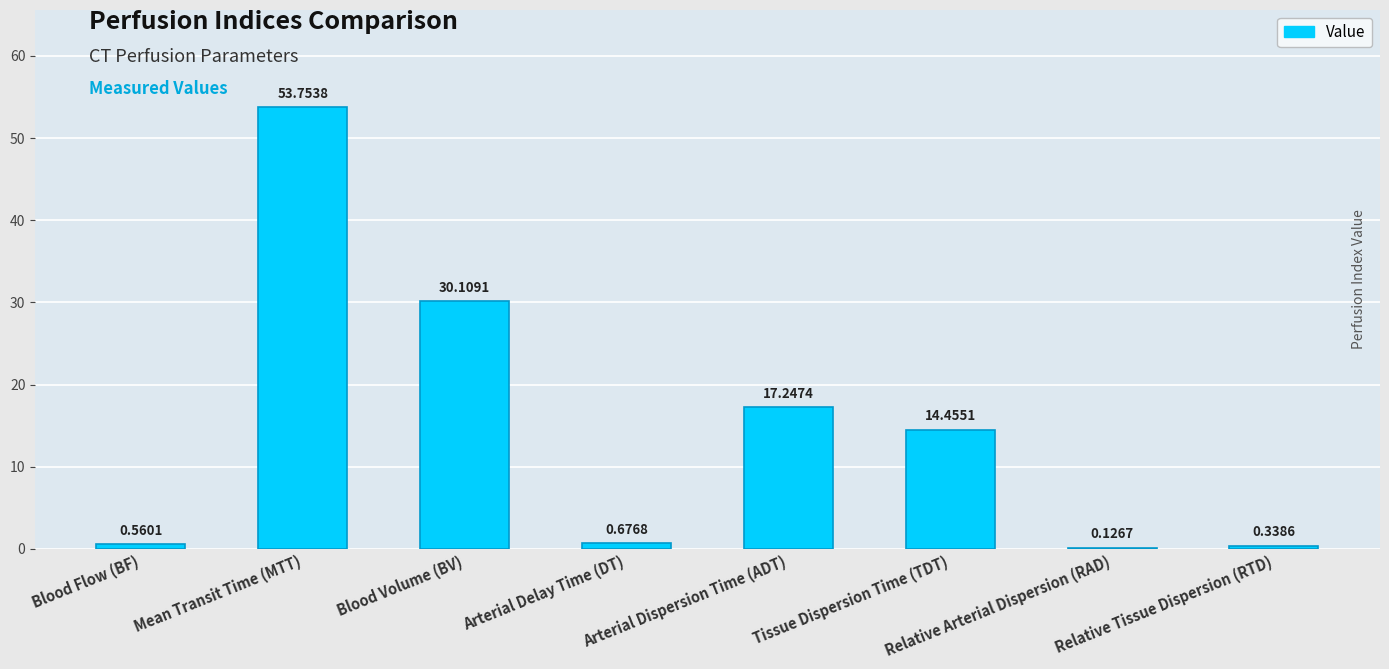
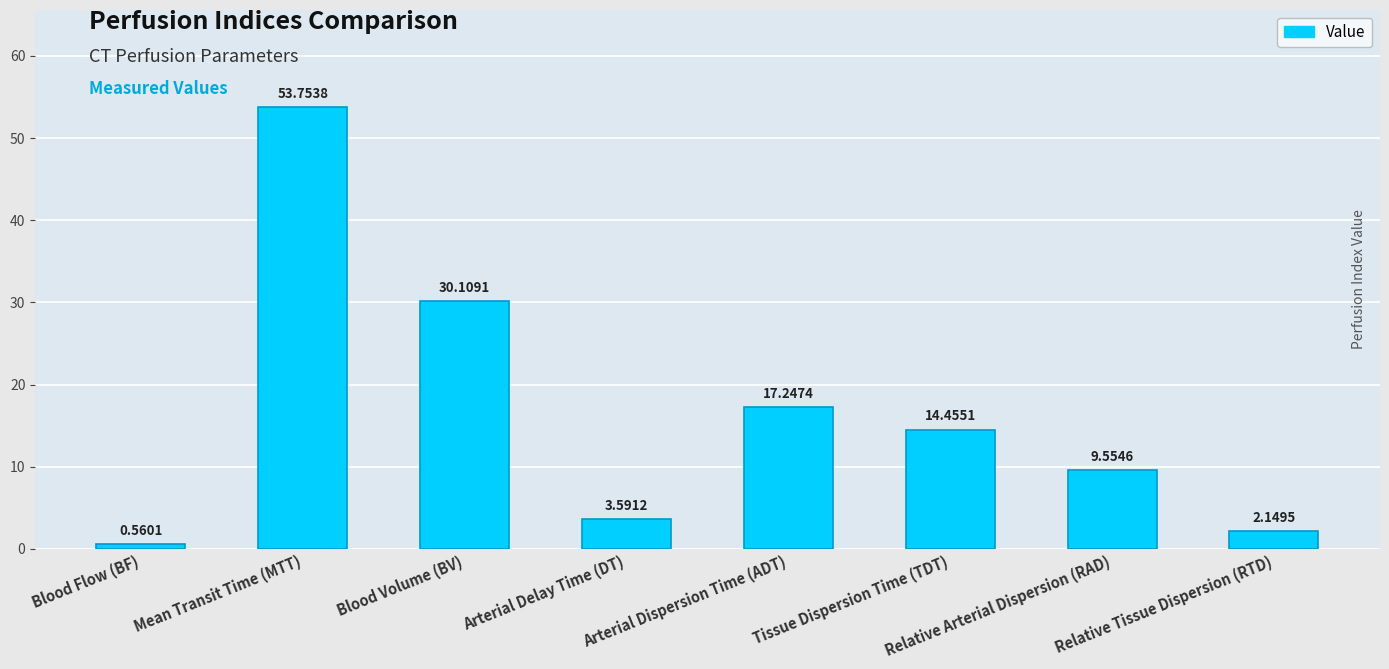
  {
    "Blood Flow (BF)": 0.5601,
    "Mean Transit Time (MTT)": 53.7538,
    "Blood Volume (BV)": 30.1091,
-   "Arterial Delay Time (DT)": 0.6768,
+   "Arterial Delay Time (DT)": 3.5912,
    "Arterial Dispersion Time (ADT)": 17.2474,
    "Tissue Dispersion Time (TDT)": 14.4551,
-   "Relative Arterial Dispersion (RAD)": 0.1267,
-   "Relative Tissue Dispersion (RTD)": 0.3386
+   "Relative Arterial Dispersion (RAD)": 9.5546,
+   "Relative Tissue Dispersion (RTD)": 2.1495
  }
